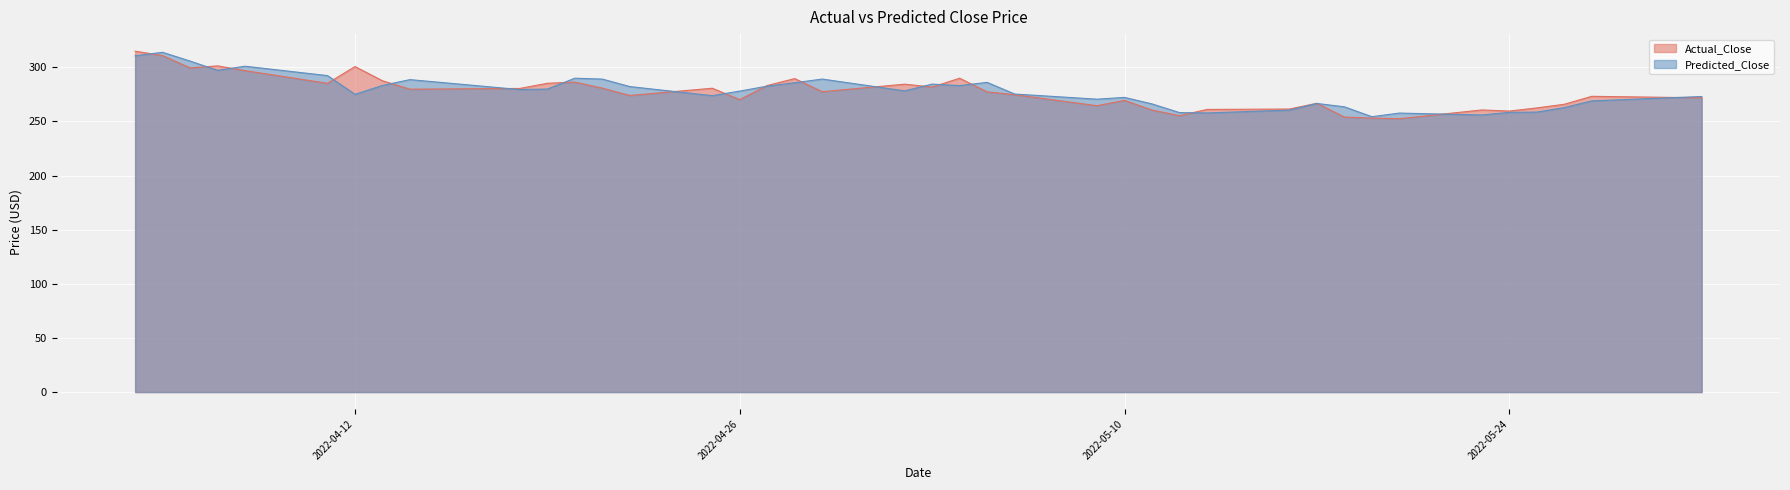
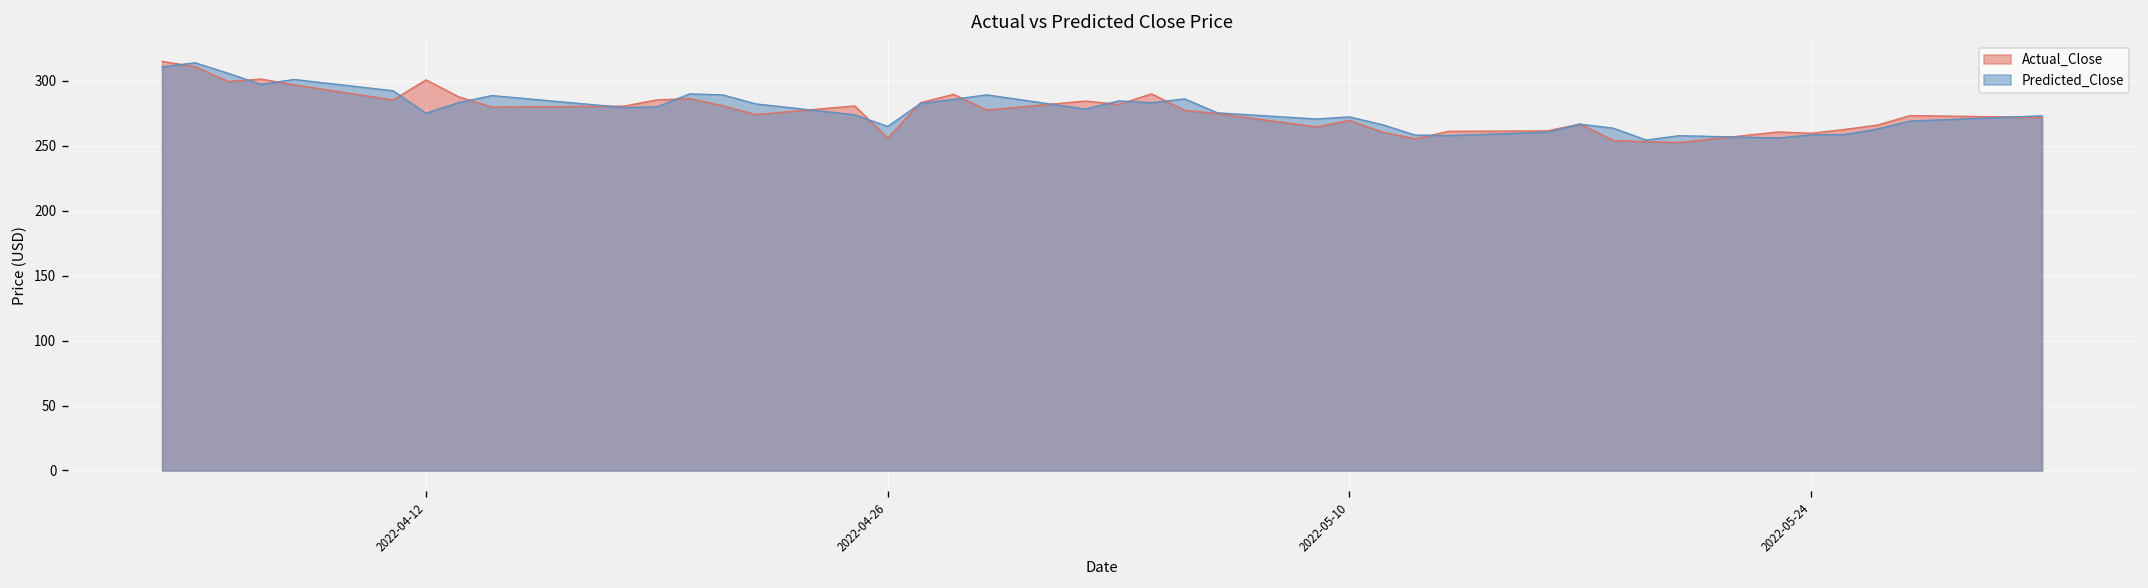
  {
    "Actual_Close": {
      "2022-04-12": 301,
-     "2022-04-26": 270,
+     "2022-04-26": 256,
      "2022-05-10": 270
    },
    "Predicted_Close": {
      "2022-04-12": 275,
-     "2022-04-26": 278,
+     "2022-04-26": 265,
      "2022-05-10": 272
    }
  }
